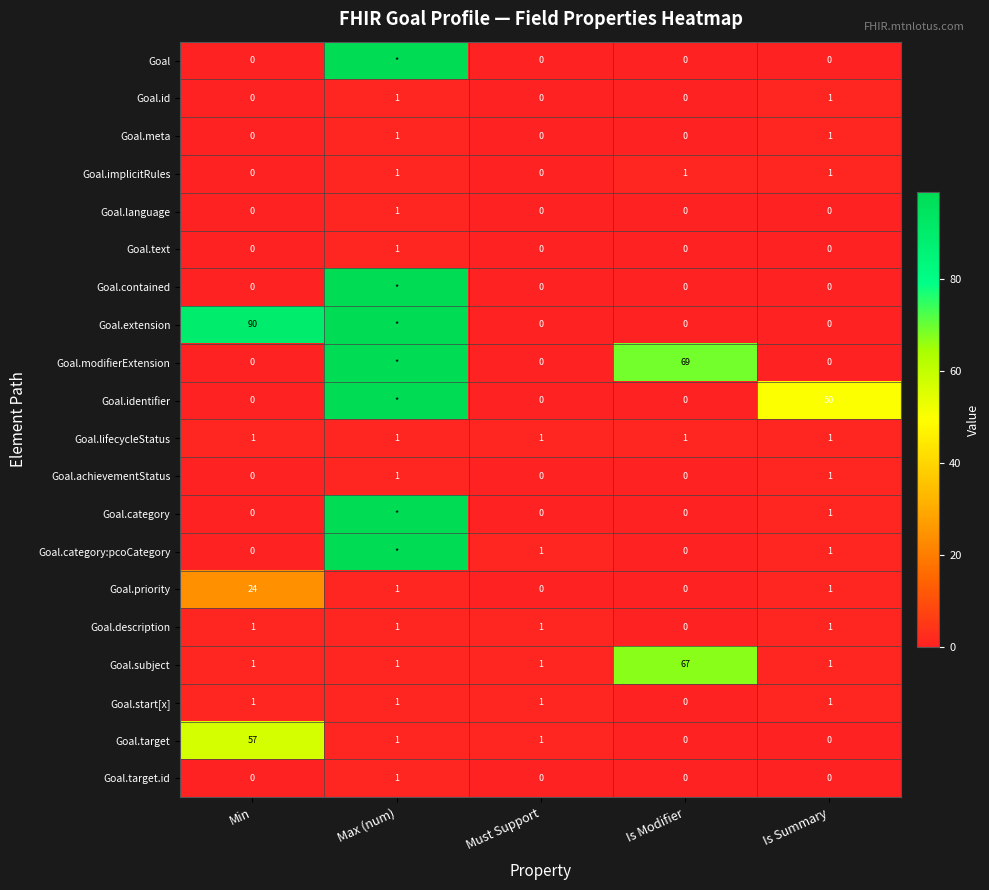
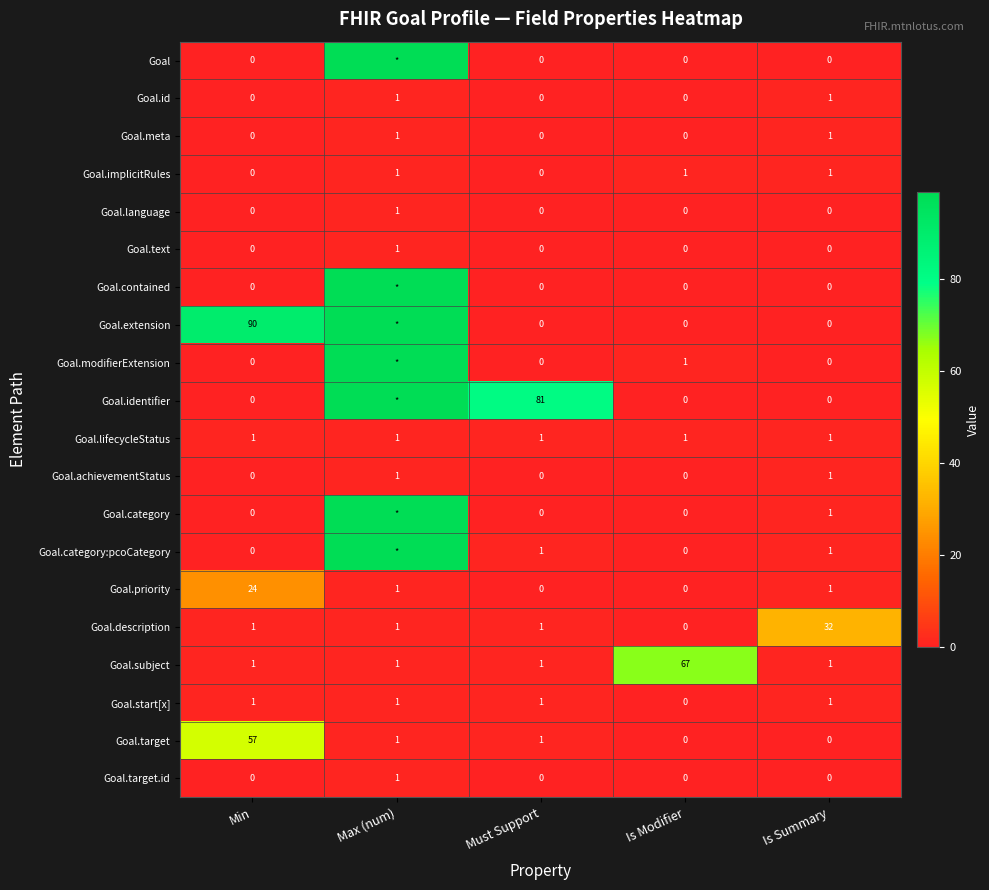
  {
    "Goal": {
      "Min": 0,
      "Must Support": 0,
      "Is Modifier": 0,
      "Is Summary": 0
    },
    "Goal.id": {
      "Min": 0,
      "Max (num)": 1,
      "Must Support": 0,
      "Is Modifier": 0,
      "Is Summary": 1
    },
    "Goal.meta": {
      "Min": 0,
      "Max (num)": 1,
      "Must Support": 0,
      "Is Modifier": 0,
      "Is Summary": 1
    },
    "Goal.implicitRules": {
      "Min": 0,
      "Max (num)": 1,
      "Must Support": 0,
      "Is Modifier": 1,
      "Is Summary": 1
    },
    "Goal.language": {
      "Min": 0,
      "Max (num)": 1,
      "Must Support": 0,
      "Is Modifier": 0,
      "Is Summary": 0
    },
    "Goal.text": {
      "Min": 0,
      "Max (num)": 1,
      "Must Support": 0,
      "Is Modifier": 0,
      "Is Summary": 0
    },
    "Goal.contained": {
      "Min": 0,
      "Must Support": 0,
      "Is Modifier": 0,
      "Is Summary": 0
    },
    "Goal.extension": {
      "Min": 90,
      "Must Support": 0,
      "Is Modifier": 0,
      "Is Summary": 0
    },
    "Goal.modifierExtension": {
      "Min": 0,
      "Must Support": 0,
-     "Is Modifier": 69,
+     "Is Modifier": 1,
      "Is Summary": 0
    },
    "Goal.identifier": {
      "Min": 0,
-     "Must Support": 0,
+     "Must Support": 81,
      "Is Modifier": 0,
-     "Is Summary": 50
+     "Is Summary": 0
    },
    "Goal.lifecycleStatus": {
      "Min": 1,
      "Max (num)": 1,
      "Must Support": 1,
      "Is Modifier": 1,
      "Is Summary": 1
    },
    "Goal.achievementStatus": {
      "Min": 0,
      "Max (num)": 1,
      "Must Support": 0,
      "Is Modifier": 0,
      "Is Summary": 1
    },
    "Goal.category": {
      "Min": 0,
      "Must Support": 0,
      "Is Modifier": 0,
      "Is Summary": 1
    },
    "Goal.category:pcoCategory": {
      "Min": 0,
      "Must Support": 1,
      "Is Modifier": 0,
      "Is Summary": 1
    },
    "Goal.priority": {
      "Min": 24,
      "Max (num)": 1,
      "Must Support": 0,
      "Is Modifier": 0,
      "Is Summary": 1
    },
    "Goal.description": {
      "Min": 1,
      "Max (num)": 1,
      "Must Support": 1,
      "Is Modifier": 0,
-     "Is Summary": 1
+     "Is Summary": 32
    },
    "Goal.subject": {
      "Min": 1,
      "Max (num)": 1,
      "Must Support": 1,
      "Is Modifier": 67,
      "Is Summary": 1
    },
    "Goal.start[x]": {
      "Min": 1,
      "Max (num)": 1,
      "Must Support": 1,
      "Is Modifier": 0,
      "Is Summary": 1
    },
    "Goal.target": {
      "Min": 57,
      "Max (num)": 1,
      "Must Support": 1,
      "Is Modifier": 0,
      "Is Summary": 0
    },
    "Goal.target.id": {
      "Min": 0,
      "Max (num)": 1,
      "Must Support": 0,
      "Is Modifier": 0,
      "Is Summary": 0
    }
  }
